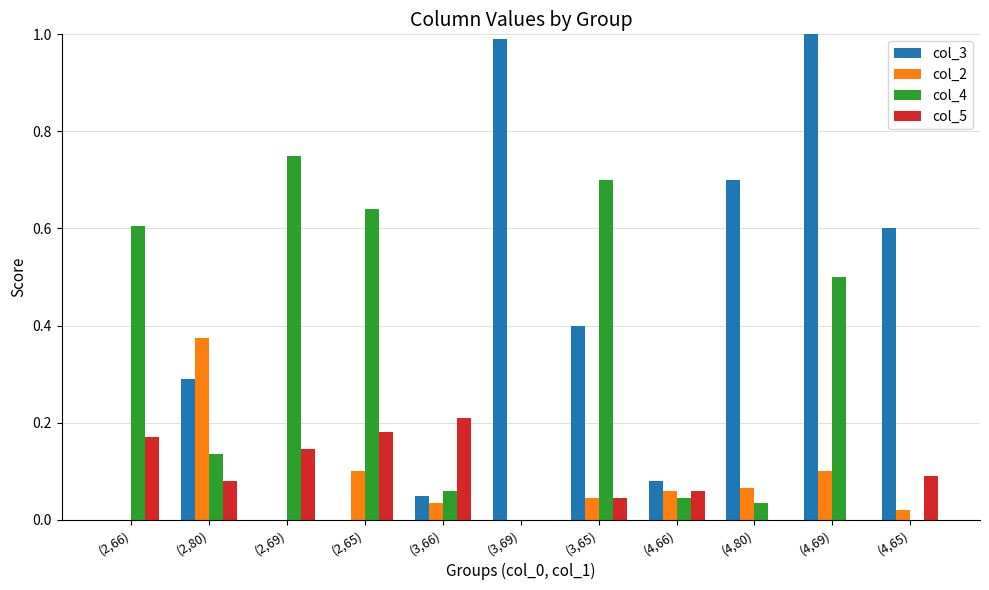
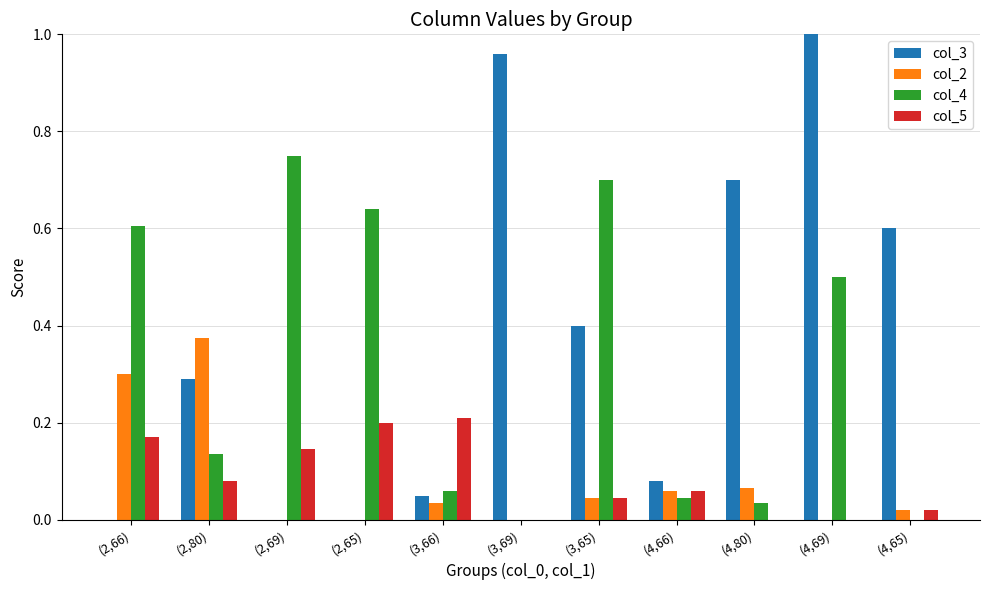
  {
    "col_3": {
      "(2,66)": 0.00,
      "(2,80)": 0.29,
      "(2,69)": 0.00,
      "(2,65)": 0.00,
      "(3,66)": 0.05,
-     "(3,69)": 0.99,
+     "(3,69)": 0.96,
      "(3,65)": 0.40,
      "(4,66)": 0.08,
      "(4,80)": 0.70,
      "(4,69)": 1.00,
      "(4,65)": 0.60
    },
    "col_2": {
-     "(2,66)": 0.0,
+     "(2,66)": 0.3,
      "(2,80)": 0.38,
      "(2,69)": 0.0,
-     "(2,65)": 0.1,
+     "(2,65)": 0.0,
      "(3,66)": 0.04,
      "(3,69)": 0.0,
      "(3,65)": 0.05,
      "(4,66)": 0.06,
      "(4,80)": 0.07,
-     "(4,69)": 0.1,
+     "(4,69)": 0.0,
      "(4,65)": 0.02
    },
    "col_4": {
      "(2,66)": 0.61,
      "(2,80)": 0.14,
      "(2,69)": 0.75,
      "(2,65)": 0.64,
      "(3,66)": 0.06,
      "(3,69)": 0.00,
      "(3,65)": 0.70,
      "(4,66)": 0.05,
      "(4,80)": 0.04,
      "(4,69)": 0.50,
      "(4,65)": 0.00
    },
    "col_5": {
      "(2,66)": 0.17,
      "(2,80)": 0.08,
      "(2,69)": 0.15,
-     "(2,65)": 0.18,
+     "(2,65)": 0.20,
      "(3,66)": 0.21,
      "(3,69)": 0.00,
      "(3,65)": 0.05,
      "(4,66)": 0.06,
      "(4,80)": 0.00,
      "(4,69)": 0.00,
-     "(4,65)": 0.09
+     "(4,65)": 0.02
    }
  }
